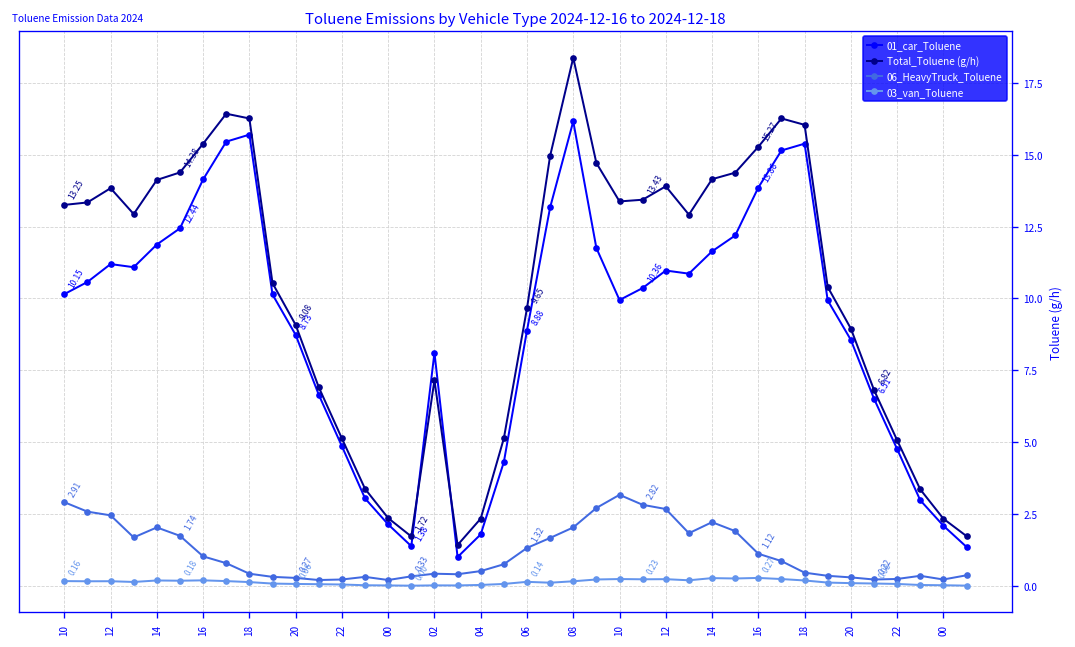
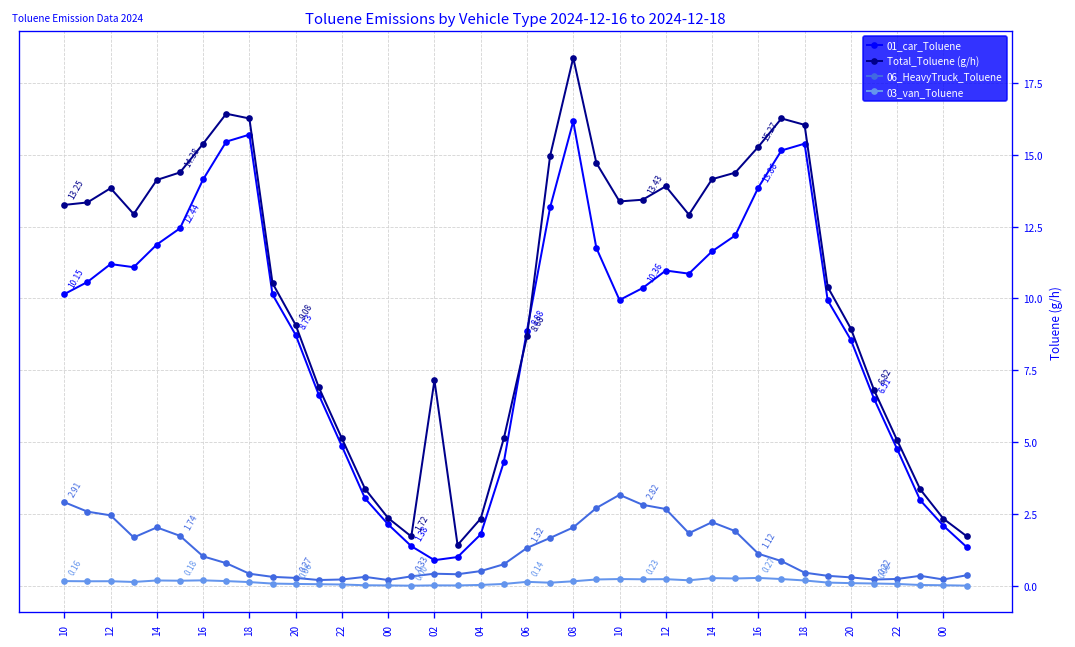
  {
    "01_car_Toluene": {
-     "02": 8.1,
+     "02": 0.9,
      "04": 1.8,
      "08": 16.2
    },
    "Total_Toluene (g/h)": {
-     "06": 9.65
+     "06": 8.68
    }
  }
